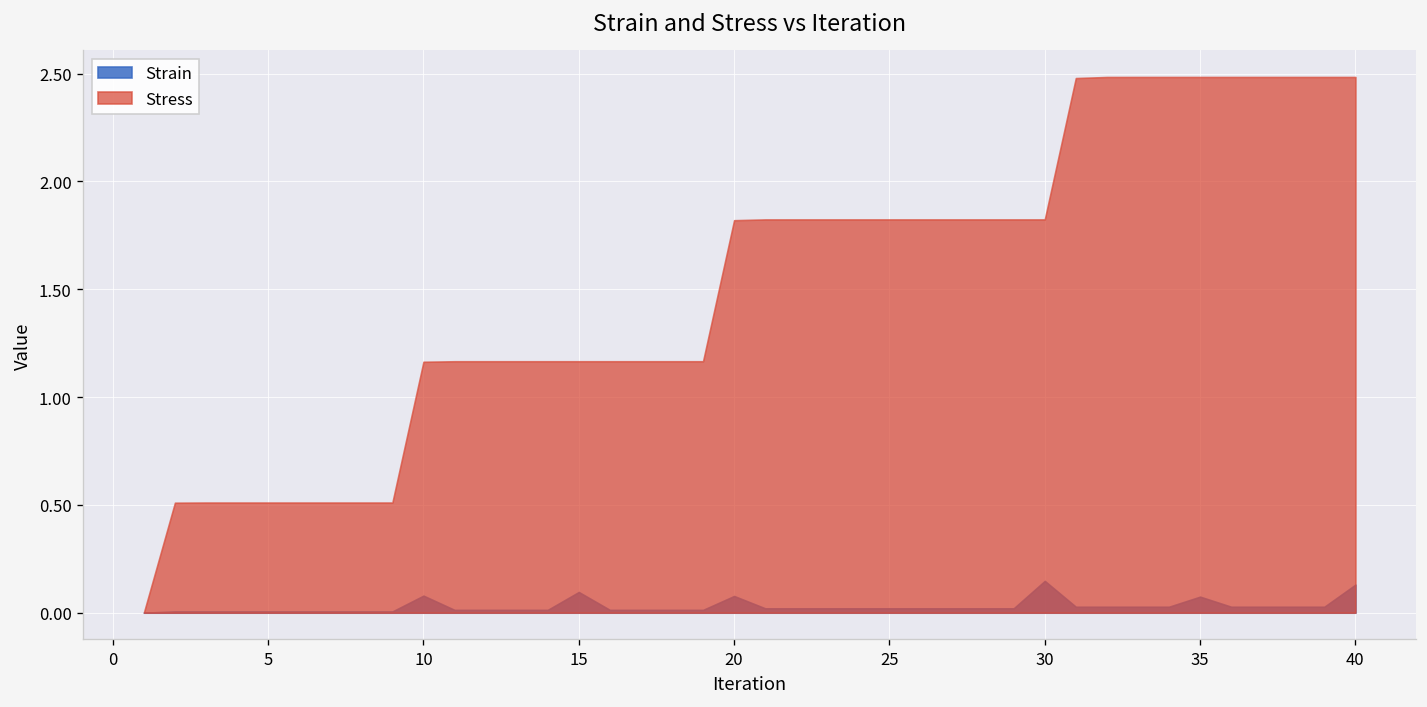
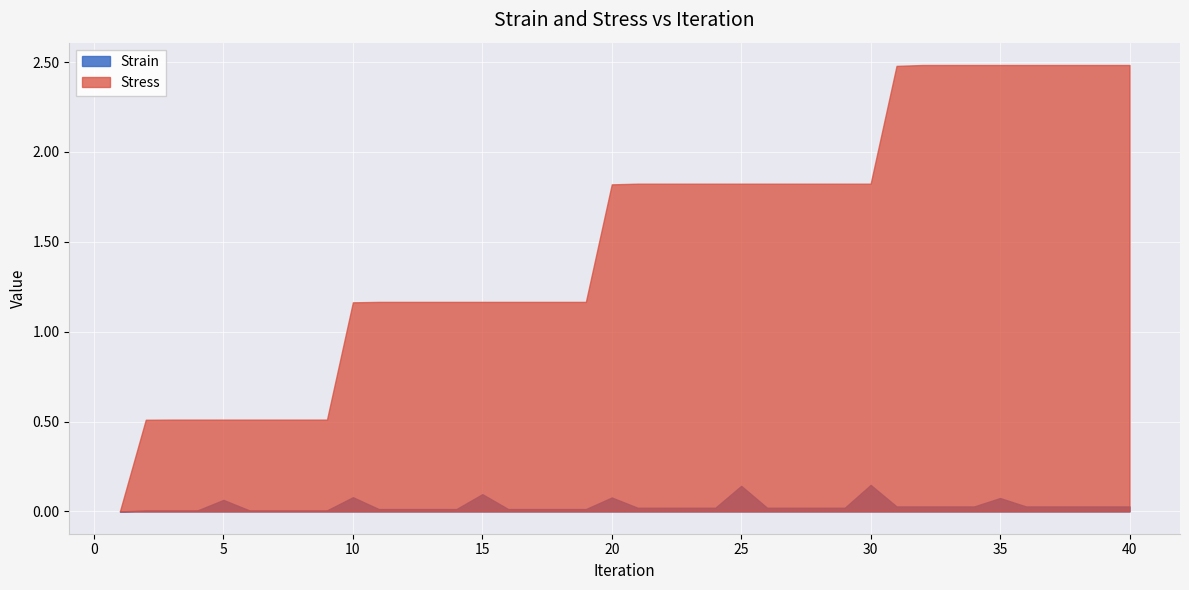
  {
    "Strain": {
-     "5": 0.01,
+     "5": 0.06,
      "10": 0.08,
      "15": 0.10,
      "20": 0.08,
-     "25": 0.02,
+     "25": 0.14,
      "30": 0.15,
      "35": 0.07,
-     "40": 0.13
+     "40": 0.03
    },
    "Stress": {
      "5": 0.51,
      "10": 1.16,
      "15": 1.17,
      "20": 1.82,
      "25": 1.82,
      "30": 1.82,
      "35": 2.48,
      "40": 2.48
    }
  }
